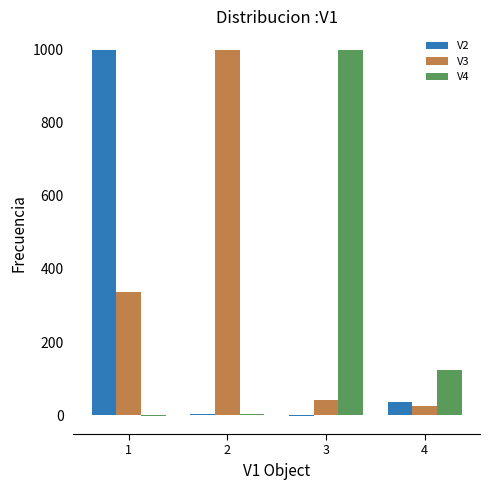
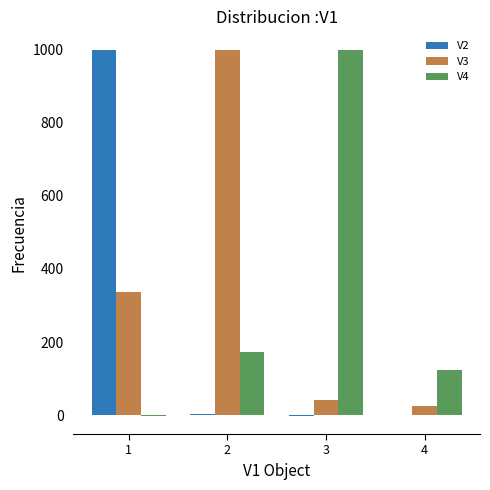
  {
    "V2": {
      "1": 1000,
-     "4": 40
+     "4": 0
    },
    "V3": {
      "1": 340,
      "2": 1000,
      "3": 40,
      "4": 30
    },
    "V4": {
-     "2": 0,
+     "2": 170,
      "3": 1000,
      "4": 120
    }
  }
